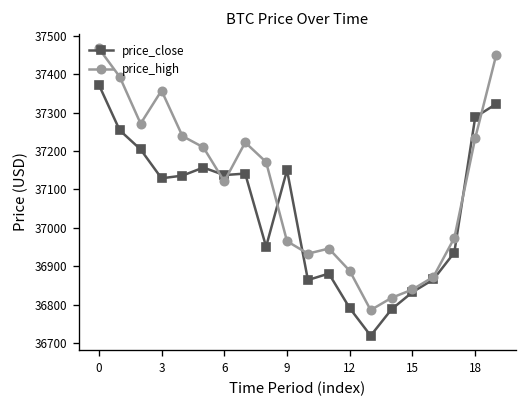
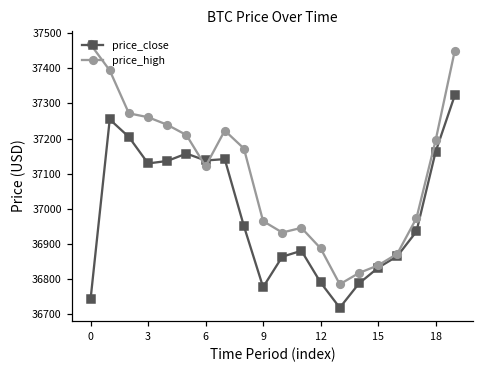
  {
    "price_close": {
-     "0": 37370,
+     "0": 36740,
      "3": 37130,
      "6": 37140,
-     "9": 37150,
+     "9": 36780,
      "12": 36790,
-     "18": 37290
+     "18": 37160
    },
    "price_high": {
      "0": 37470,
-     "3": 37360,
+     "3": 37260,
      "6": 37120,
      "9": 36970,
      "12": 36890,
-     "18": 37230
+     "18": 37190
    }
  }
